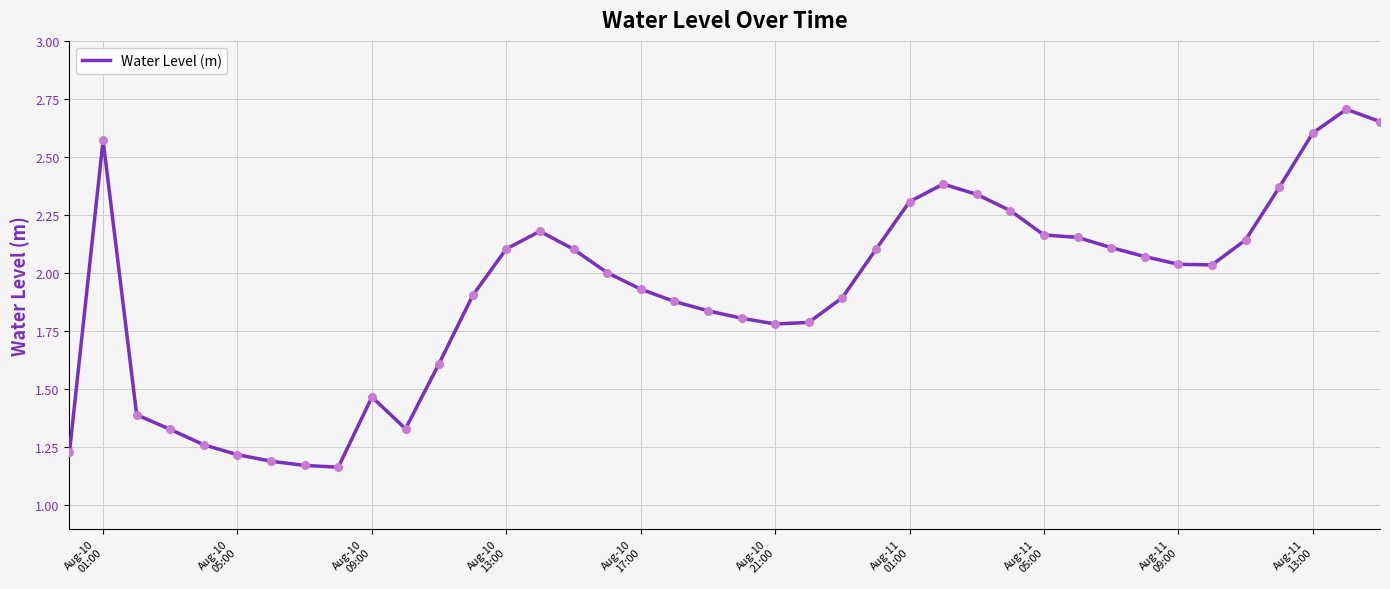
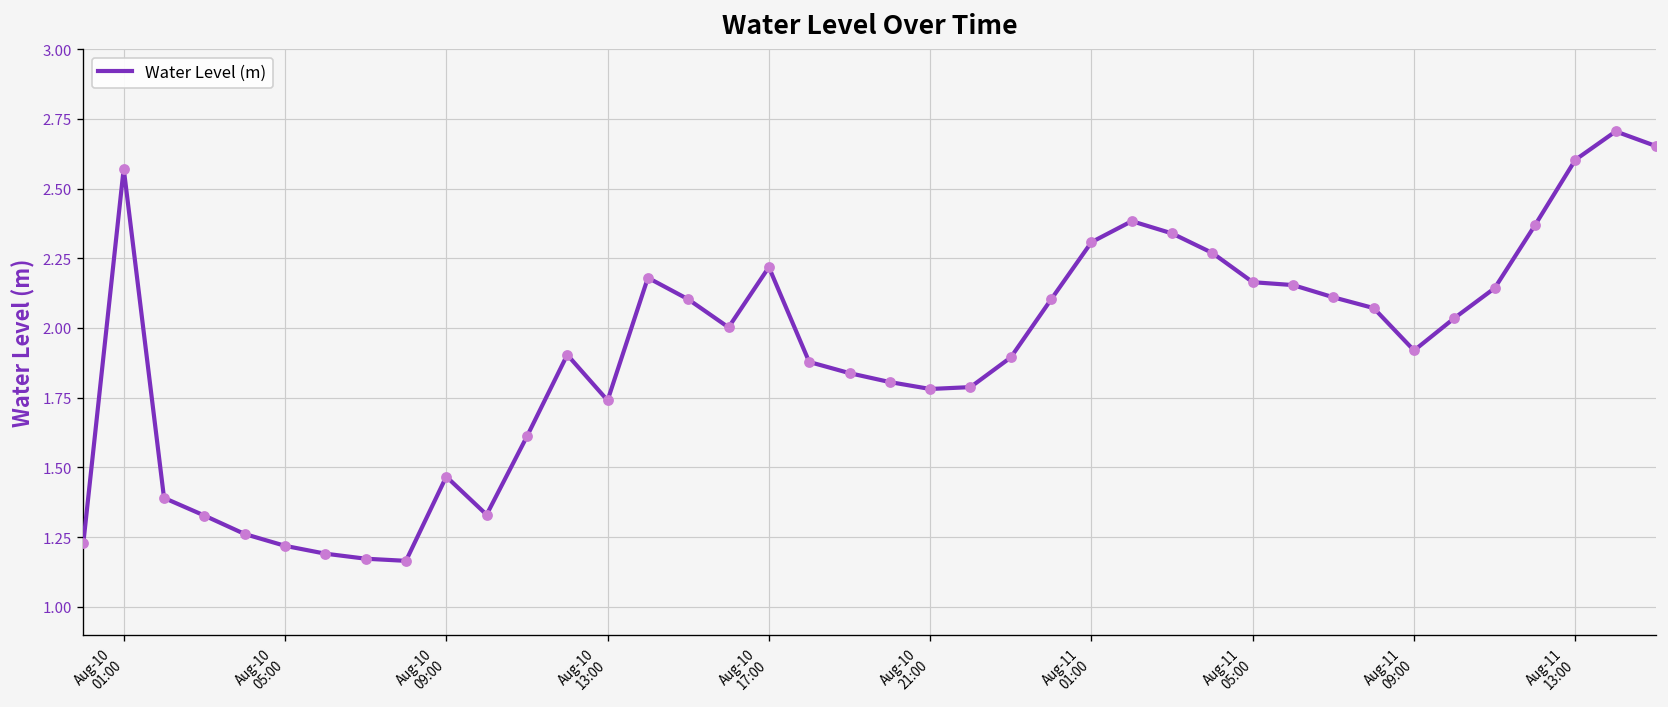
  {
    "Aug-10 01:00": 2.57,
    "Aug-10 05:00": 1.22,
    "Aug-10 09:00": 1.47,
-   "Aug-10 13:00": 2.10,
-   "Aug-10 17:00": 1.93,
+   "Aug-10 13:00": 1.74,
+   "Aug-10 17:00": 2.22,
    "Aug-10 21:00": 1.78,
    "Aug-11 01:00": 2.31,
    "Aug-11 05:00": 2.16,
-   "Aug-11 09:00": 2.04,
+   "Aug-11 09:00": 1.92,
    "Aug-11 13:00": 2.60
  }
